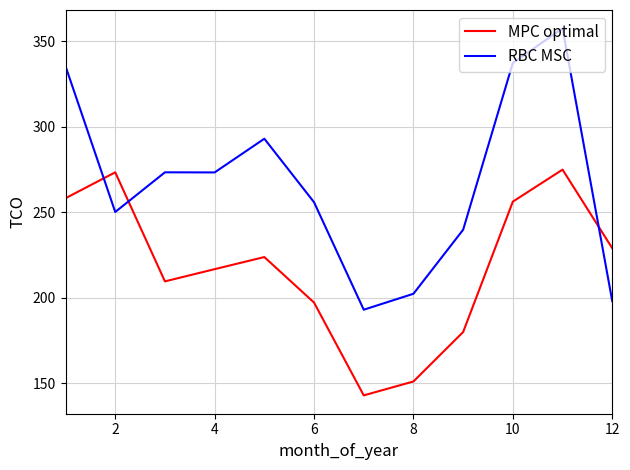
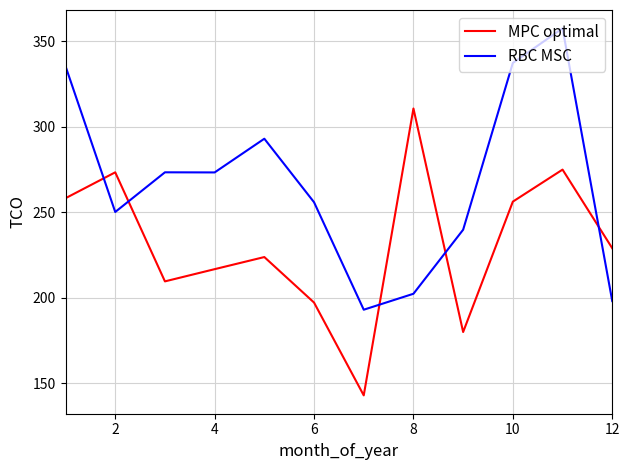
  {
    "MPC optimal": {
      "2": 273,
      "4": 217,
      "6": 197,
-     "8": 151,
+     "8": 311,
      "10": 256,
      "12": 229
    },
    "RBC MSC": {
      "2": 250,
      "4": 273,
      "6": 256,
      "8": 202,
      "12": 198
    }
  }
